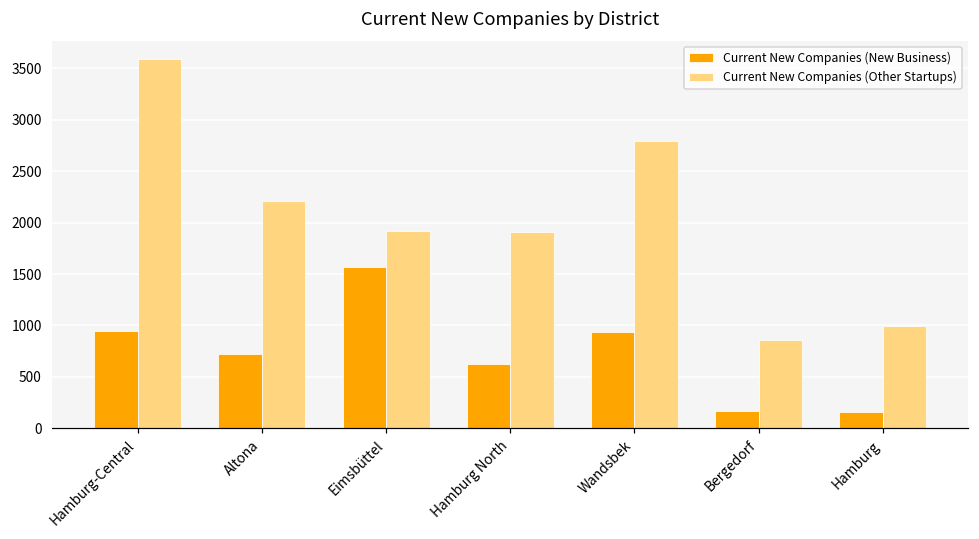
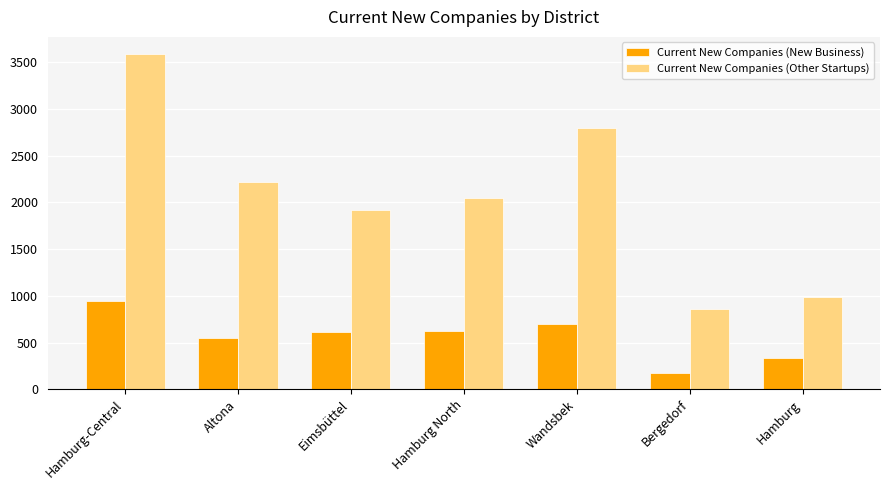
  {
    "Current New Companies (New Business)": {
      "Hamburg-Central": 900,
-     "Altona": 700,
-     "Eimsbüttel": 1600,
+     "Altona": 600,
+     "Eimsbüttel": 600,
      "Hamburg North": 600,
-     "Wandsbek": 900,
+     "Wandsbek": 700,
      "Bergedorf": 200,
-     "Hamburg": 200
+     "Hamburg": 300
    },
    "Current New Companies (Other Startups)": {
      "Hamburg-Central": 3600,
      "Altona": 2200,
      "Eimsbüttel": 1900,
-     "Hamburg North": 1900,
+     "Hamburg North": 2000,
      "Wandsbek": 2800,
      "Bergedorf": 900,
      "Hamburg": 1000
    }
  }
